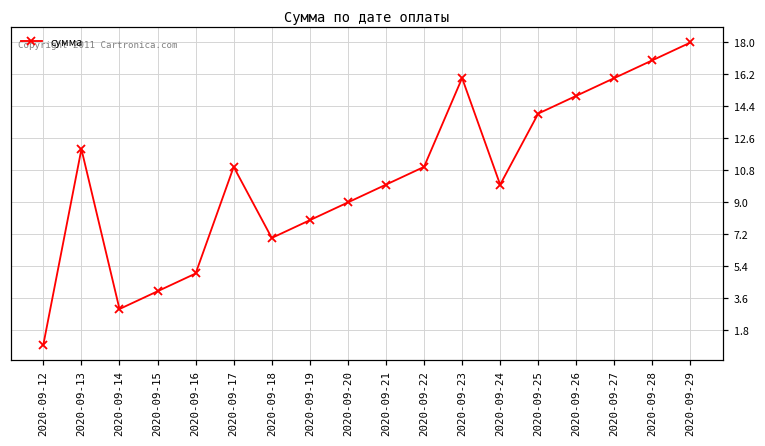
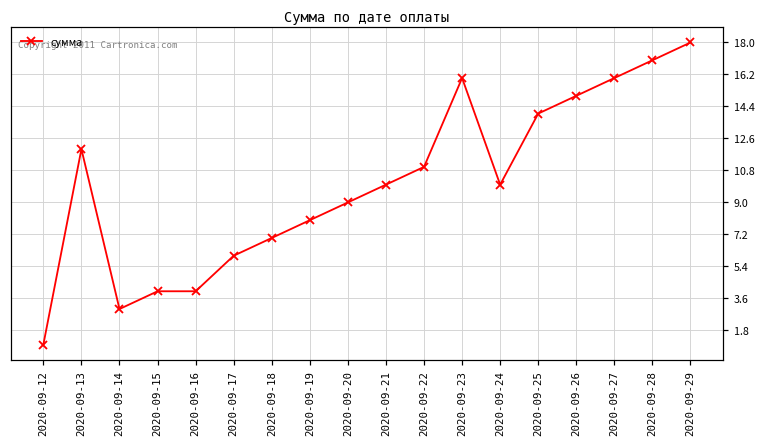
  {
    "2020-09-12": 1,
    "2020-09-13": 12,
    "2020-09-14": 3,
    "2020-09-15": 4,
-   "2020-09-16": 5,
-   "2020-09-17": 11,
+   "2020-09-16": 4,
+   "2020-09-17": 6,
    "2020-09-18": 7,
    "2020-09-19": 8,
    "2020-09-20": 9,
    "2020-09-21": 10,
    "2020-09-22": 11,
    "2020-09-23": 16,
    "2020-09-24": 10,
    "2020-09-25": 14,
    "2020-09-26": 15,
    "2020-09-27": 16,
    "2020-09-28": 17,
    "2020-09-29": 18
  }
